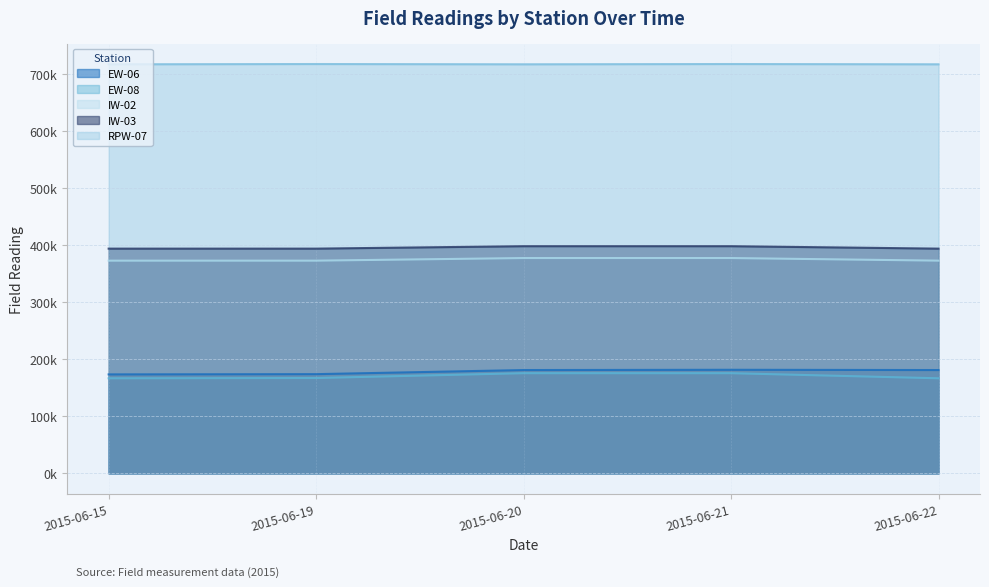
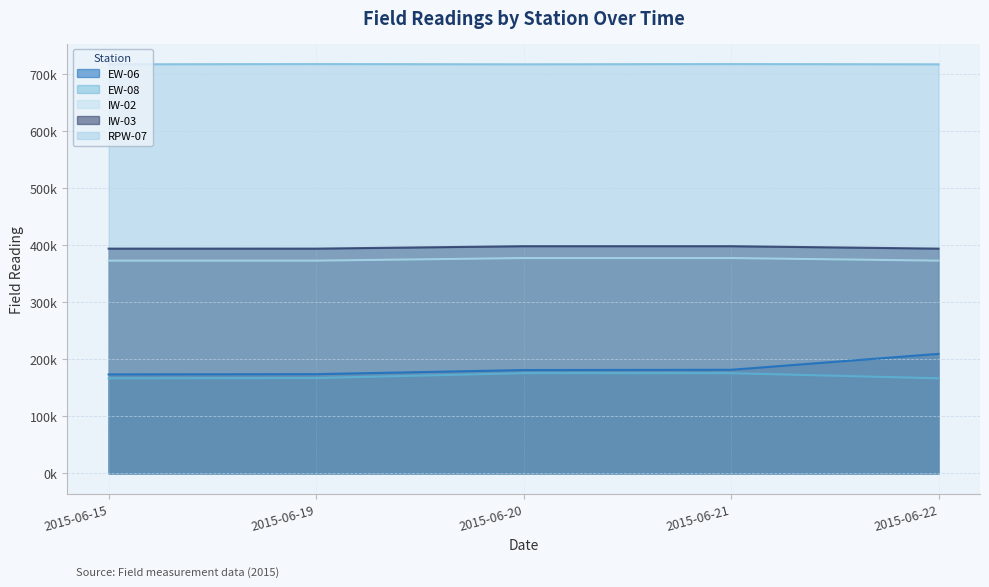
  {
    "EW-06": {
      "2015-06-15": 170000,
      "2015-06-19": 170000,
      "2015-06-20": 180000,
      "2015-06-21": 180000,
-     "2015-06-22": 180000
+     "2015-06-22": 210000
    },
    "IW-03": {
      "2015-06-15": 390000,
      "2015-06-19": 390000,
      "2015-06-20": 400000,
      "2015-06-21": 400000,
      "2015-06-22": 390000
    }
  }
